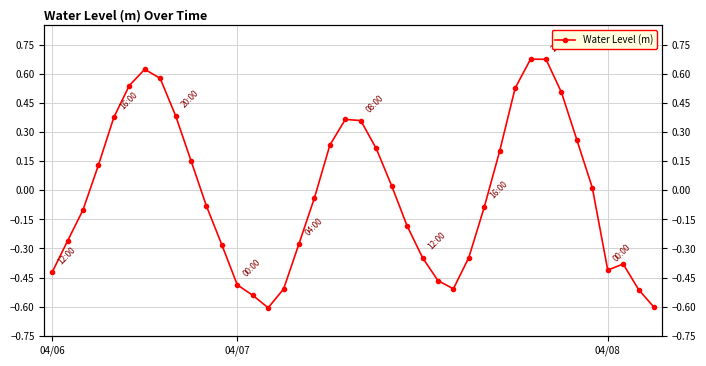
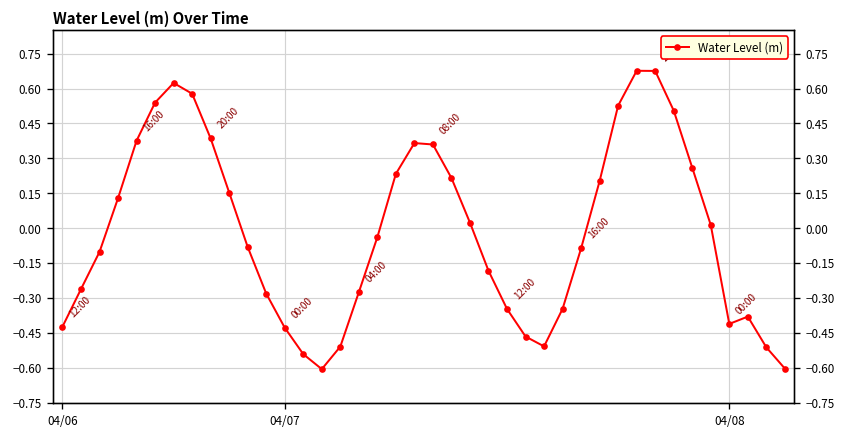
  {
-   "04/07": -0.49
+   "04/07": -0.43
  }
